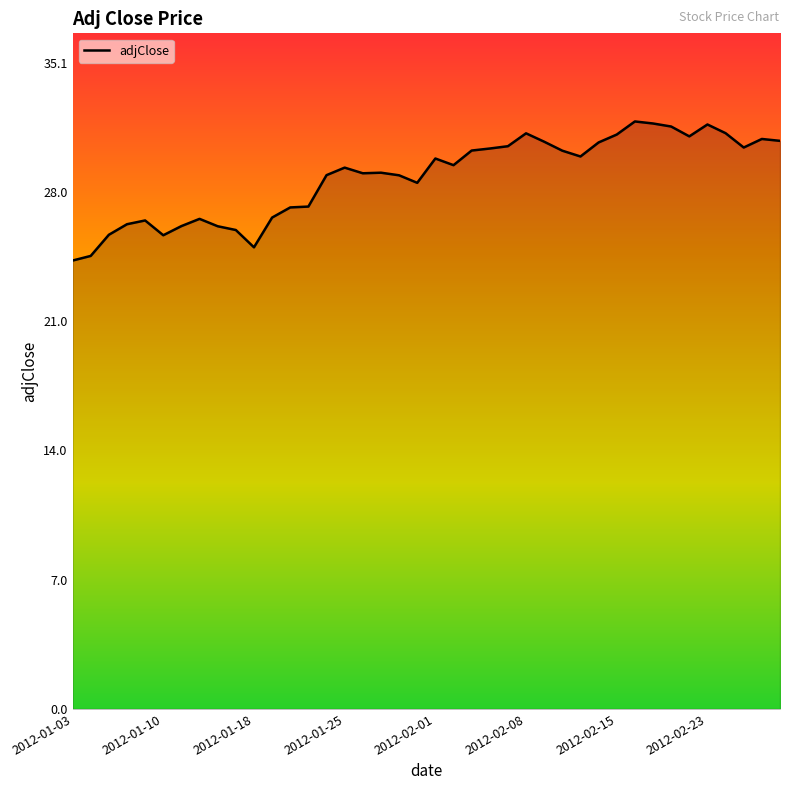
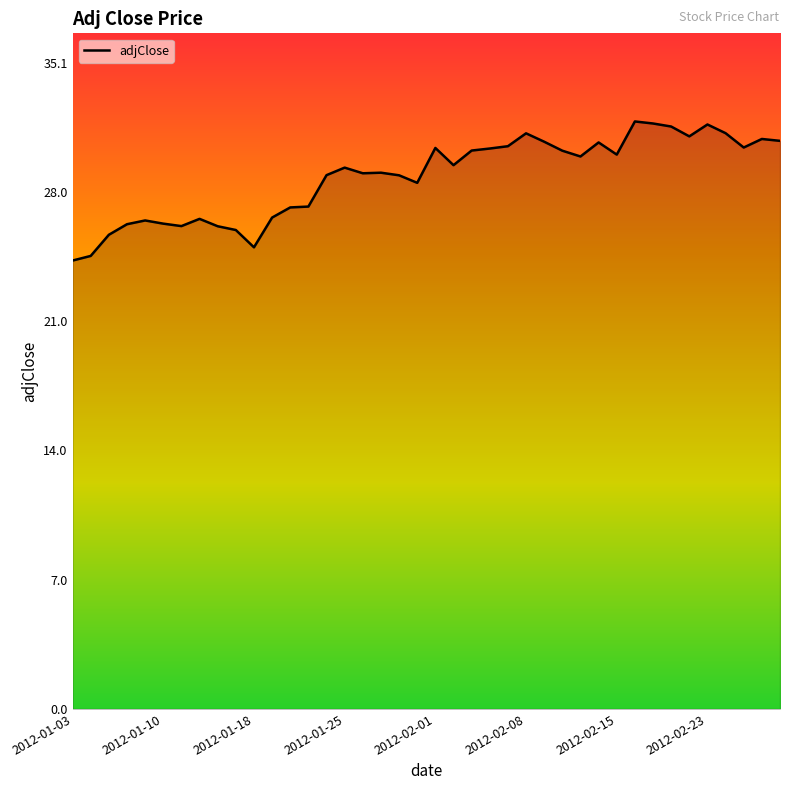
  {
    "2012-01-03": 24.3,
-   "2012-01-10": 25.7,
+   "2012-01-10": 26.3,
    "2012-01-18": 25.0,
    "2012-01-25": 29.4,
-   "2012-02-01": 29.9,
+   "2012-02-01": 30.4,
    "2012-02-08": 31.2,
-   "2012-02-15": 31.2,
+   "2012-02-15": 30.1,
    "2012-02-23": 31.7
  }
